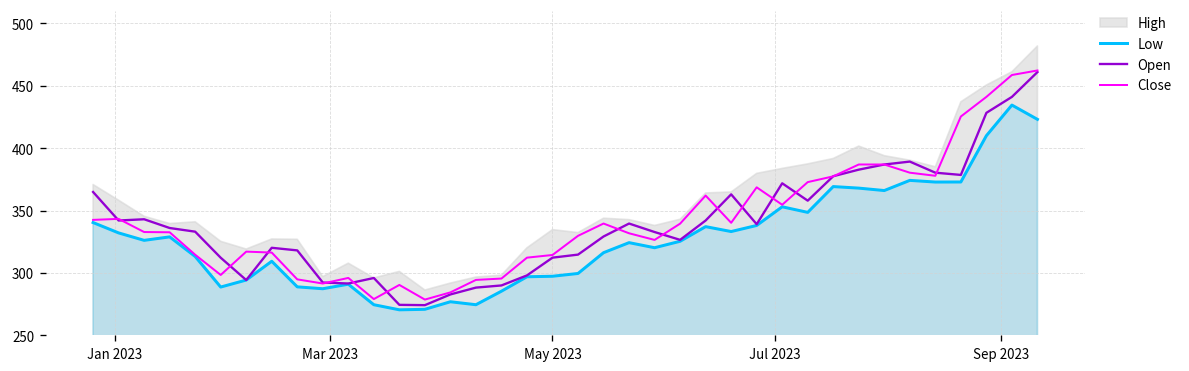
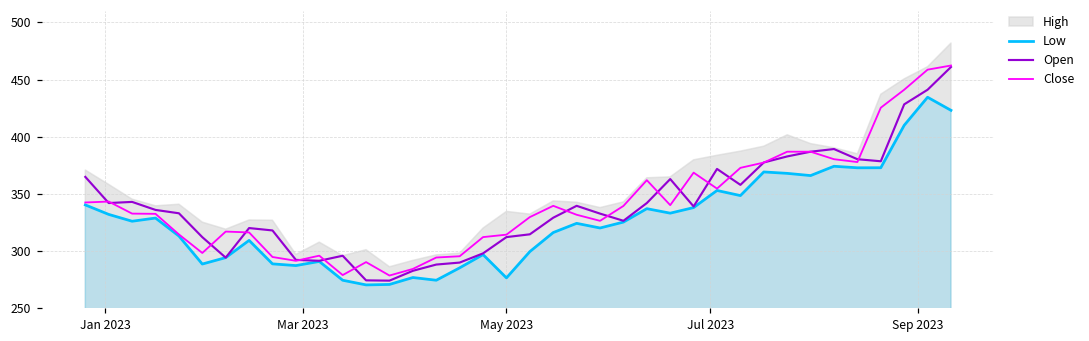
  {
    "Low": {
-     "May 2023": 297
+     "May 2023": 277
    },
    "High": {
      "May 2023": 335
    }
  }
